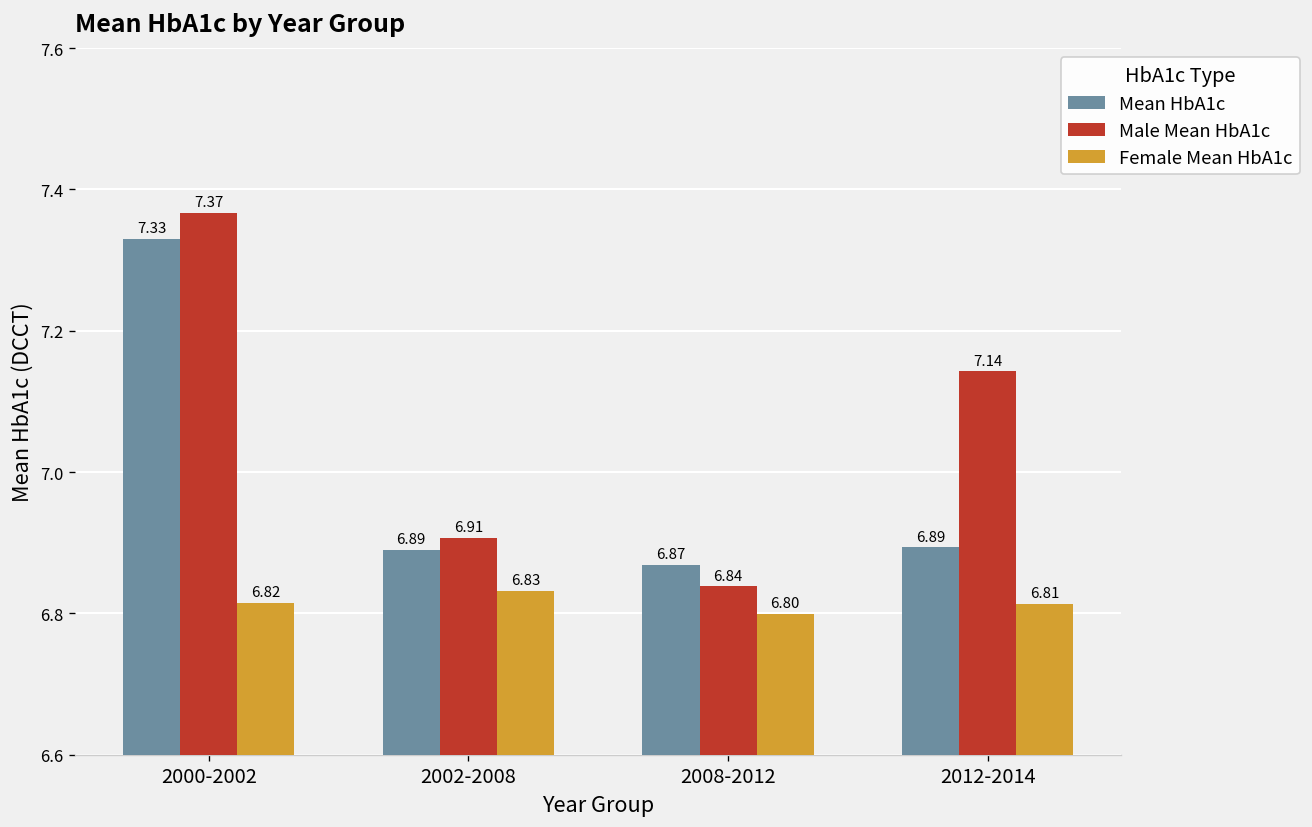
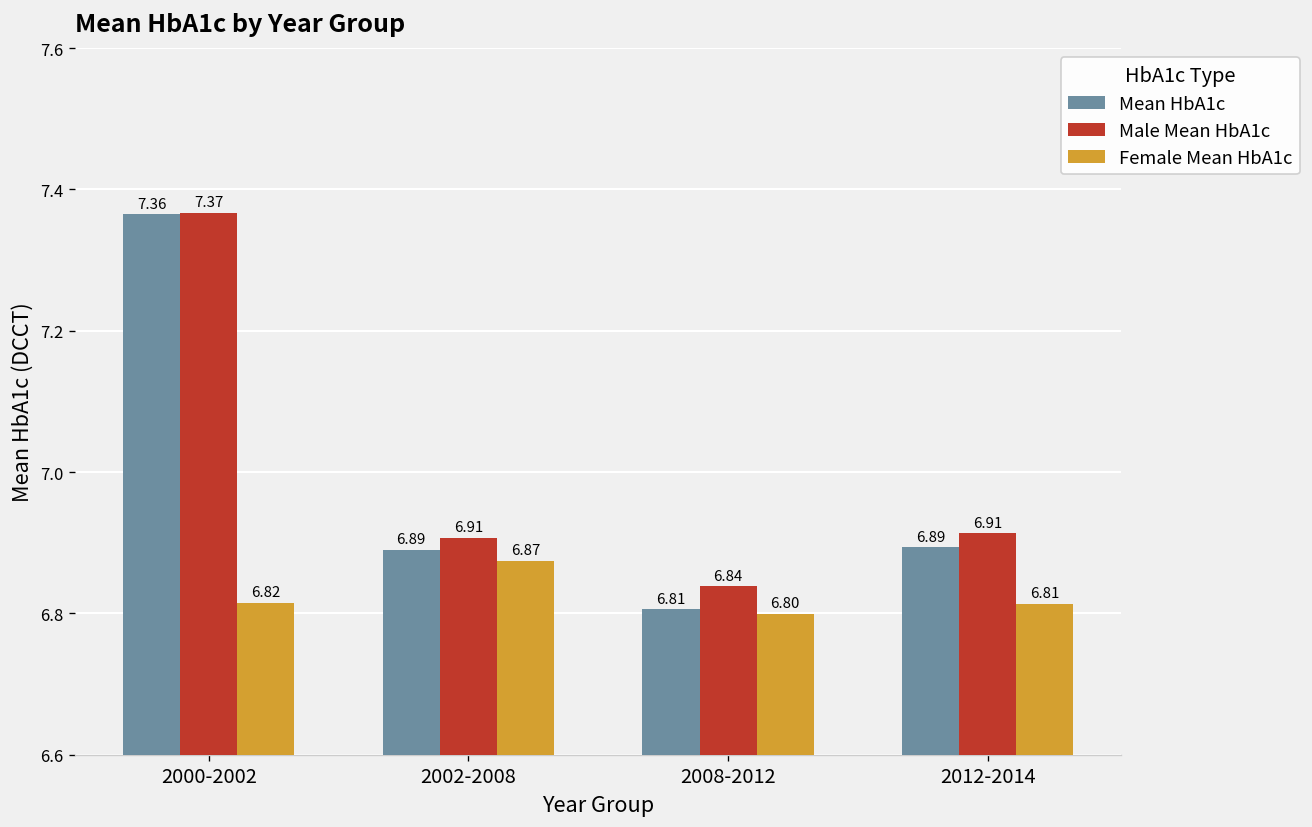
  {
    "Mean HbA1c": {
-     "2000-2002": 7.33,
+     "2000-2002": 7.36,
      "2002-2008": 6.89,
-     "2008-2012": 6.87,
+     "2008-2012": 6.81,
      "2012-2014": 6.89
    },
    "Male Mean HbA1c": {
      "2000-2002": 7.37,
      "2002-2008": 6.91,
      "2008-2012": 6.84,
-     "2012-2014": 7.14
+     "2012-2014": 6.91
    },
    "Female Mean HbA1c": {
      "2000-2002": 6.82,
-     "2002-2008": 6.83,
+     "2002-2008": 6.87,
      "2008-2012": 6.80,
      "2012-2014": 6.81
    }
  }
